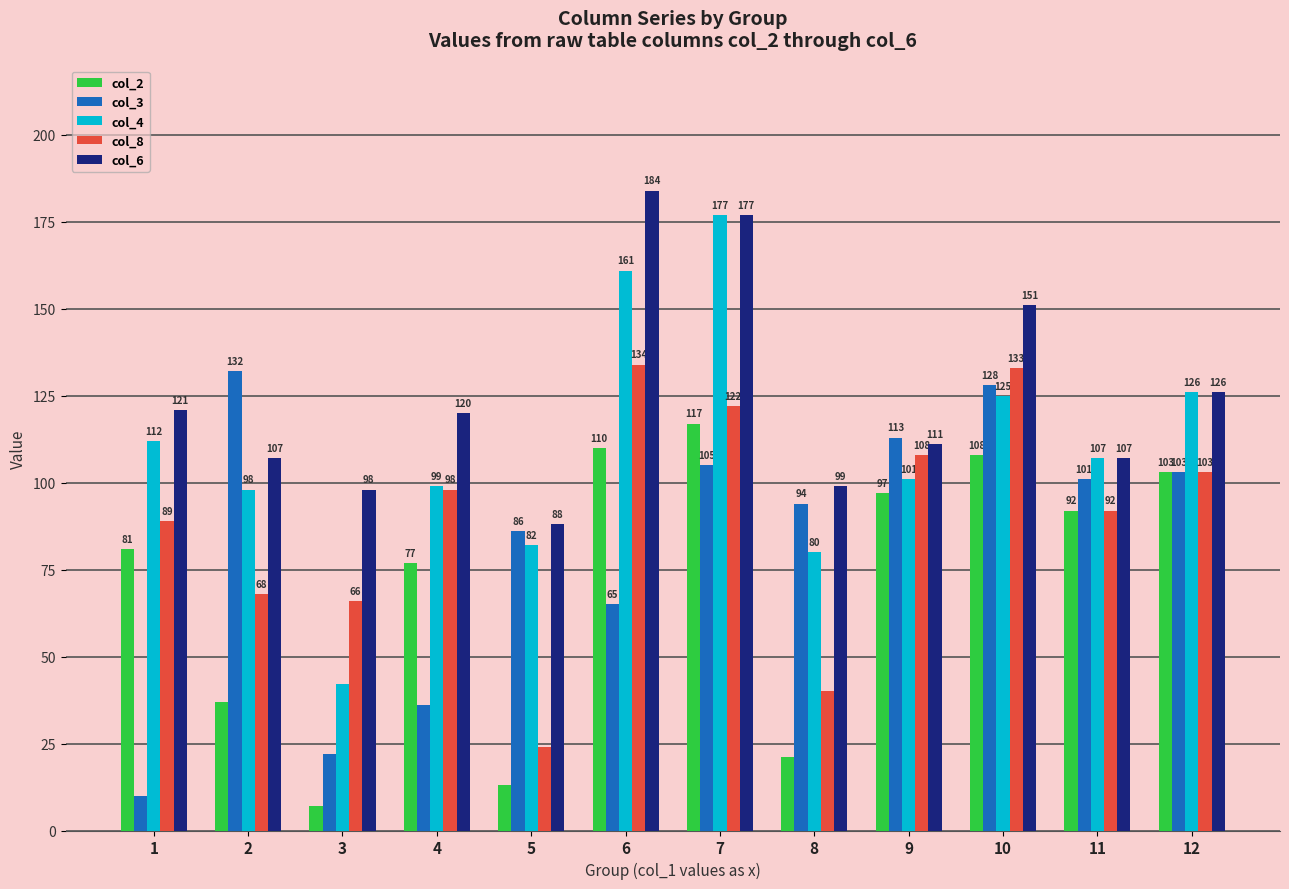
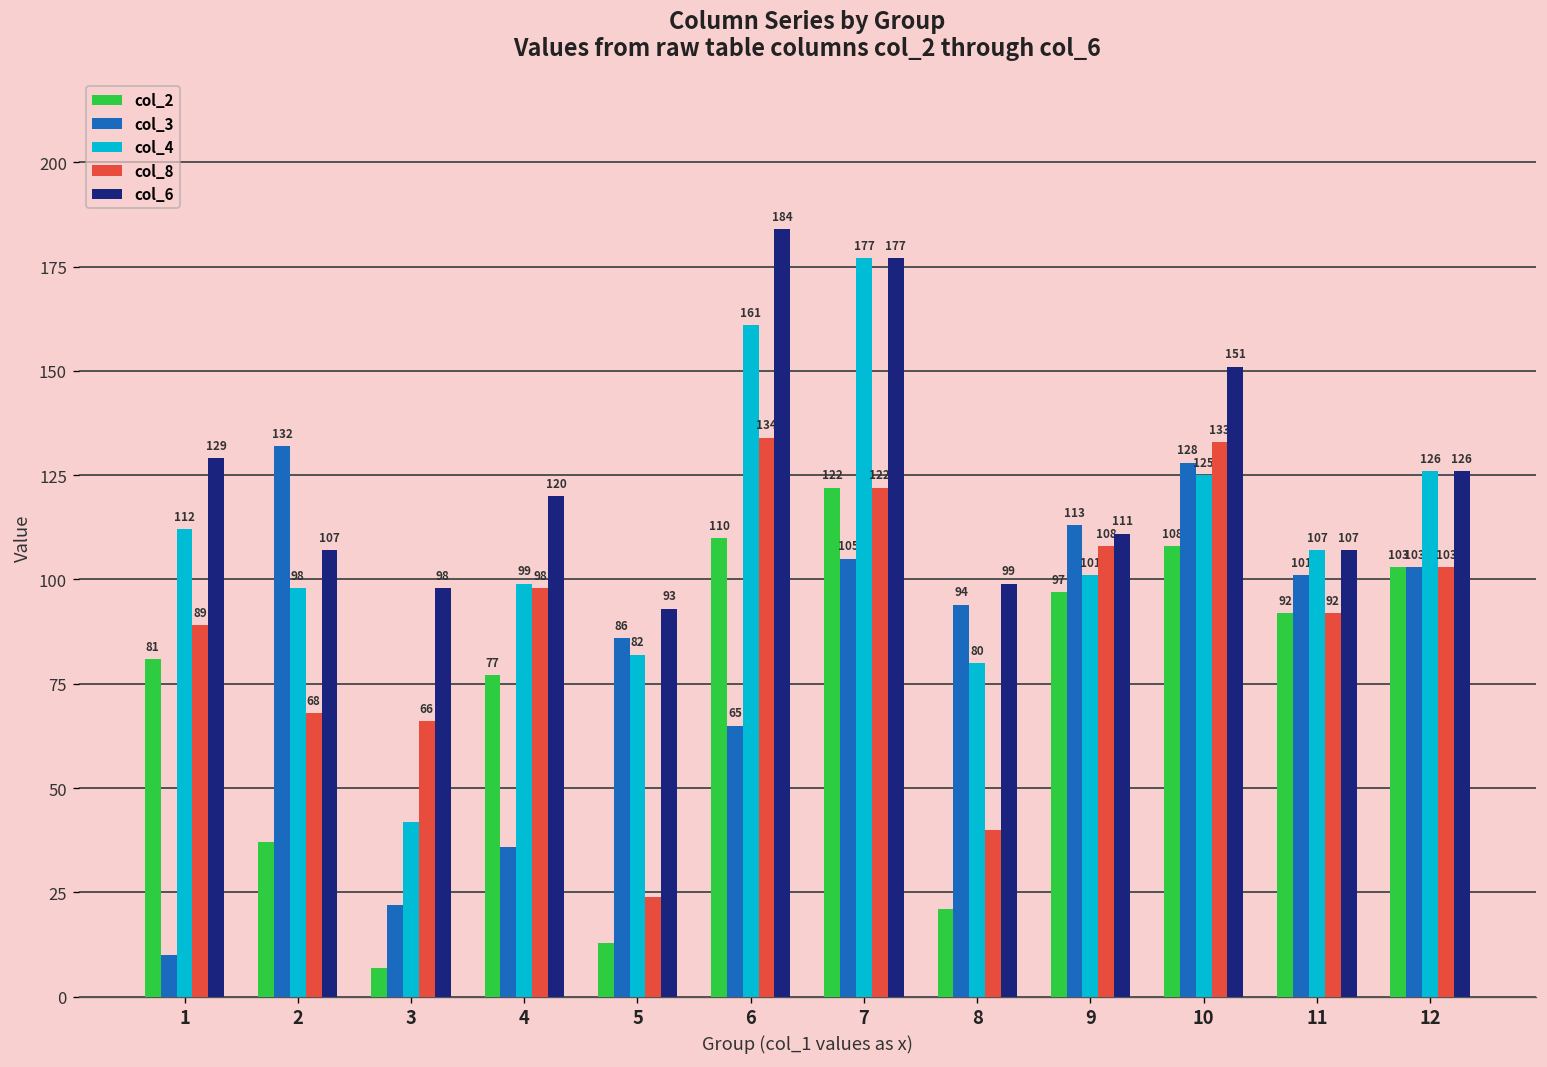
  {
    "col_2": {
      "1": 81,
      "4": 77,
      "6": 110,
-     "7": 117,
+     "7": 122,
      "9": 97,
      "10": 108,
      "11": 92
    },
    "col_3": {
      "2": 132,
      "5": 86,
      "6": 65,
      "7": 105,
      "8": 94,
      "9": 113,
      "10": 128,
      "11": 101
    },
    "col_4": {
      "1": 112,
      "2": 98,
      "4": 99,
      "5": 82,
      "6": 161,
      "7": 177,
      "8": 80,
      "9": 101,
      "10": 125,
      "11": 107,
      "12": 126
    },
    "col_8": {
      "1": 89,
      "2": 68,
      "3": 66,
      "4": 98,
      "6": 134,
      "7": 122,
      "9": 108,
      "10": 133,
      "11": 92,
      "12": 103
    },
    "col_6": {
-     "1": 121,
+     "1": 129,
      "2": 107,
      "3": 98,
      "4": 120,
-     "5": 88,
+     "5": 93,
      "6": 184,
      "7": 177,
      "8": 99,
      "9": 111,
      "10": 151,
      "11": 107,
      "12": 126
    }
  }
